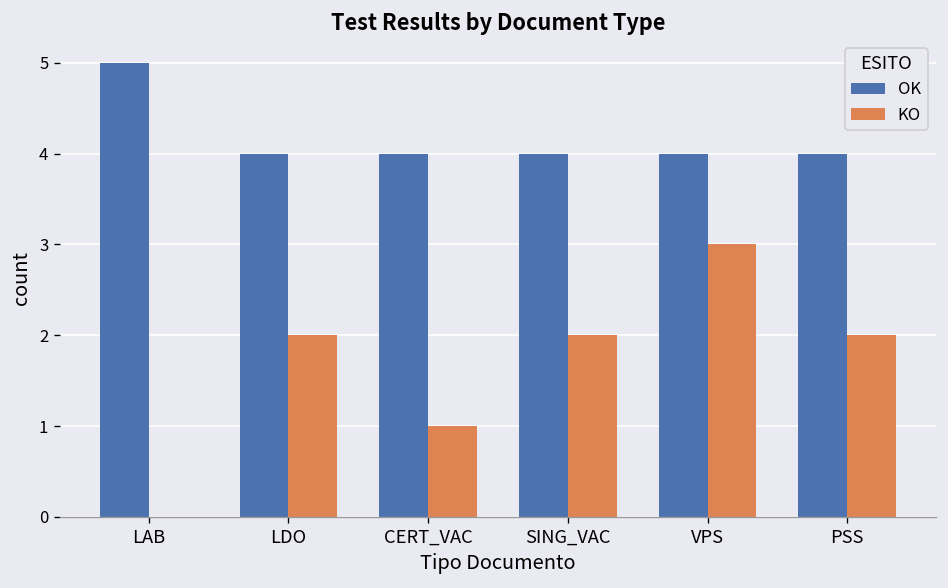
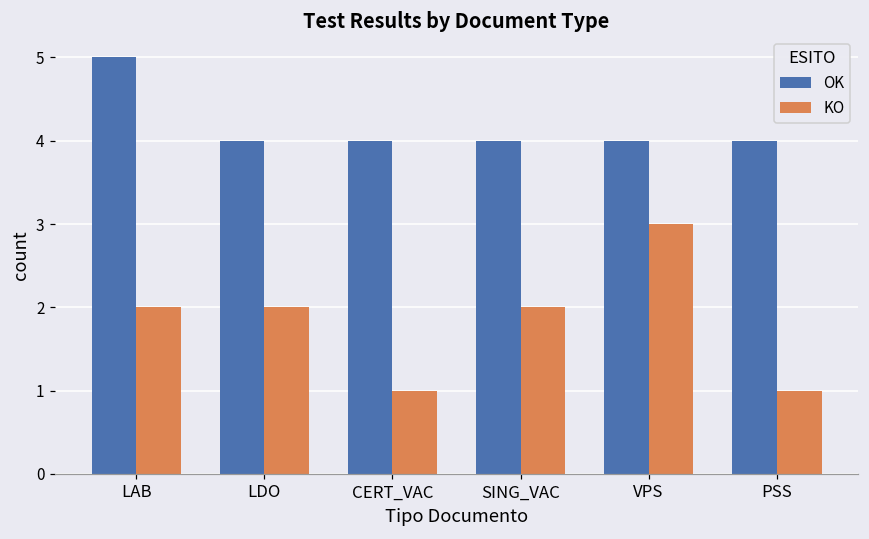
  {
    "OK": {
      "LAB": 5,
      "LDO": 4,
      "CERT_VAC": 4,
      "SING_VAC": 4,
      "VPS": 4,
      "PSS": 4
    },
    "KO": {
-     "LAB": 0,
+     "LAB": 2,
      "LDO": 2,
      "CERT_VAC": 1,
      "SING_VAC": 2,
      "VPS": 3,
-     "PSS": 2
+     "PSS": 1
    }
  }
